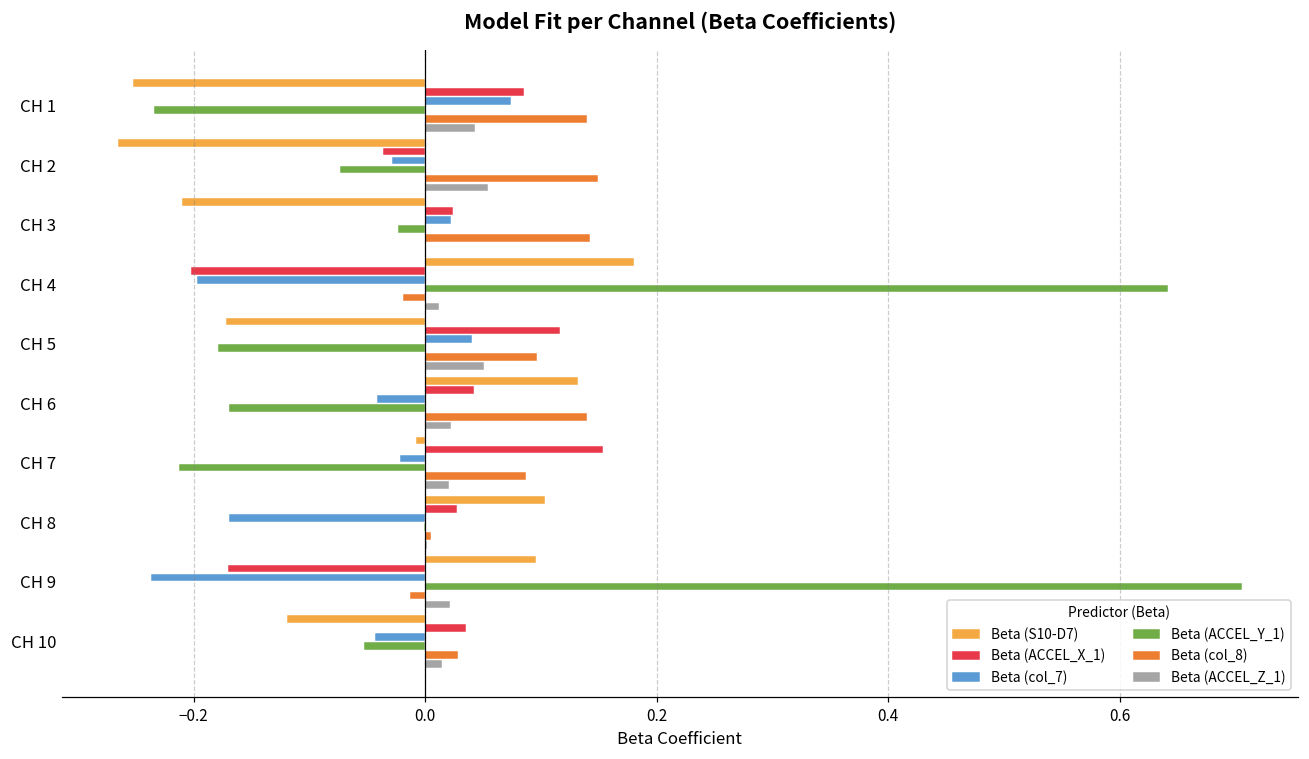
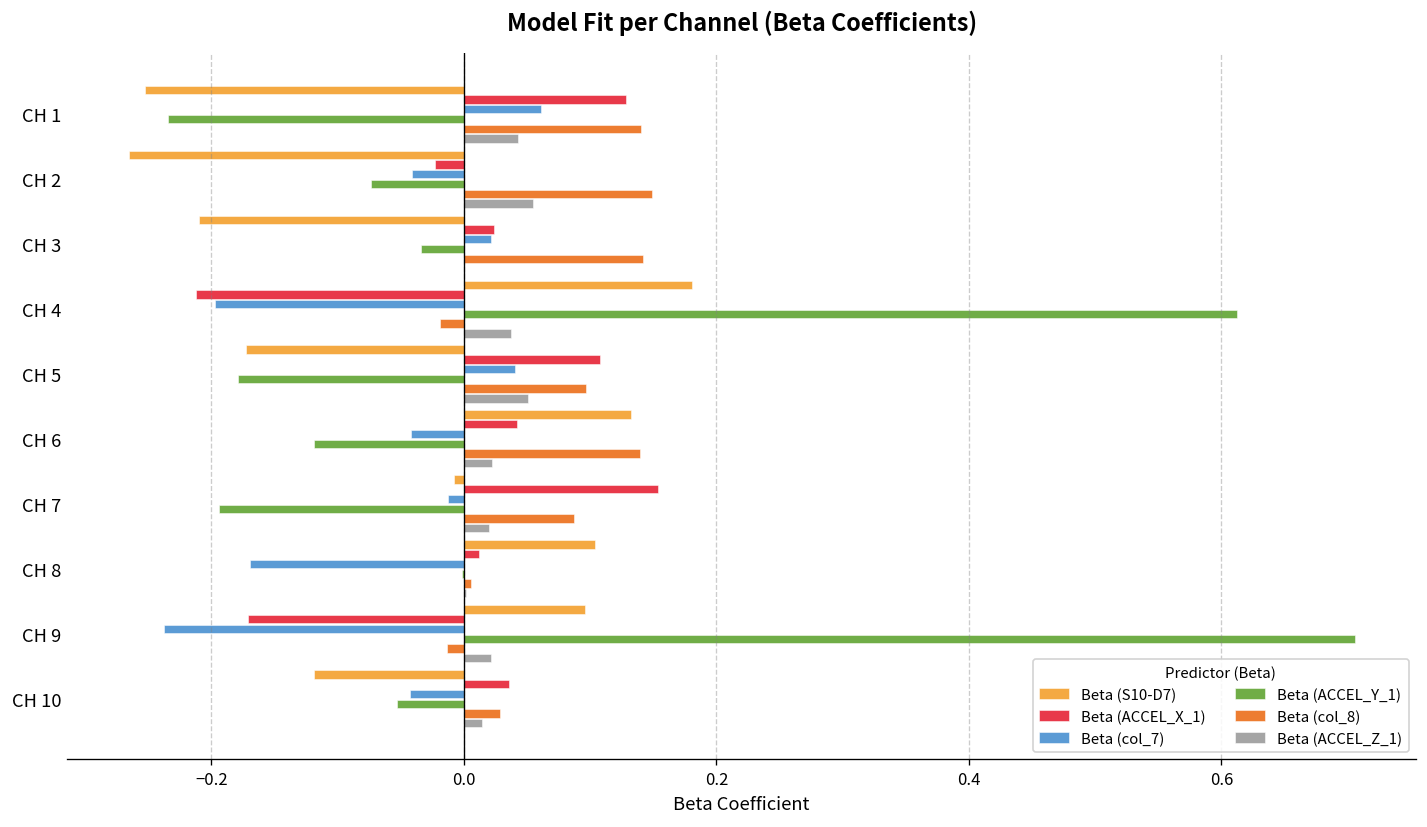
  {
    "Beta (ACCEL_X_1)": {
-     "CH 1": 0.085,
-     "CH 2": -0.036,
+     "CH 1": 0.128,
+     "CH 2": -0.023,
      "CH 3": 0.024,
-     "CH 4": -0.202,
-     "CH 5": 0.117,
+     "CH 4": -0.212,
+     "CH 5": 0.107,
      "CH 6": 0.042,
      "CH 7": 0.154,
-     "CH 8": 0.027,
+     "CH 8": 0.012,
      "CH 9": -0.171,
      "CH 10": 0.036
    },
    "Beta (col_7)": {
-     "CH 1": 0.074,
-     "CH 2": -0.028,
+     "CH 1": 0.061,
+     "CH 2": -0.041,
      "CH 3": 0.022,
      "CH 4": -0.197,
      "CH 5": 0.040,
      "CH 6": -0.042,
-     "CH 7": -0.022,
+     "CH 7": -0.012,
      "CH 8": -0.169,
      "CH 9": -0.237,
      "CH 10": -0.043
    },
    "Beta (ACCEL_Y_1)": {
      "CH 1": -0.234,
      "CH 2": -0.073,
-     "CH 3": -0.023,
-     "CH 4": 0.642,
+     "CH 3": -0.034,
+     "CH 4": 0.612,
      "CH 5": -0.179,
-     "CH 6": -0.169,
-     "CH 7": -0.213,
+     "CH 6": -0.119,
+     "CH 7": -0.194,
      "CH 9": 0.706,
      "CH 10": -0.053
    },
    "Beta (ACCEL_Z_1)": {
      "CH 1": 0.043,
      "CH 2": 0.055,
-     "CH 4": 0.012,
+     "CH 4": 0.037,
      "CH 5": 0.051,
      "CH 6": 0.022,
      "CH 7": 0.020,
      "CH 9": 0.021,
      "CH 10": 0.014
    }
  }
